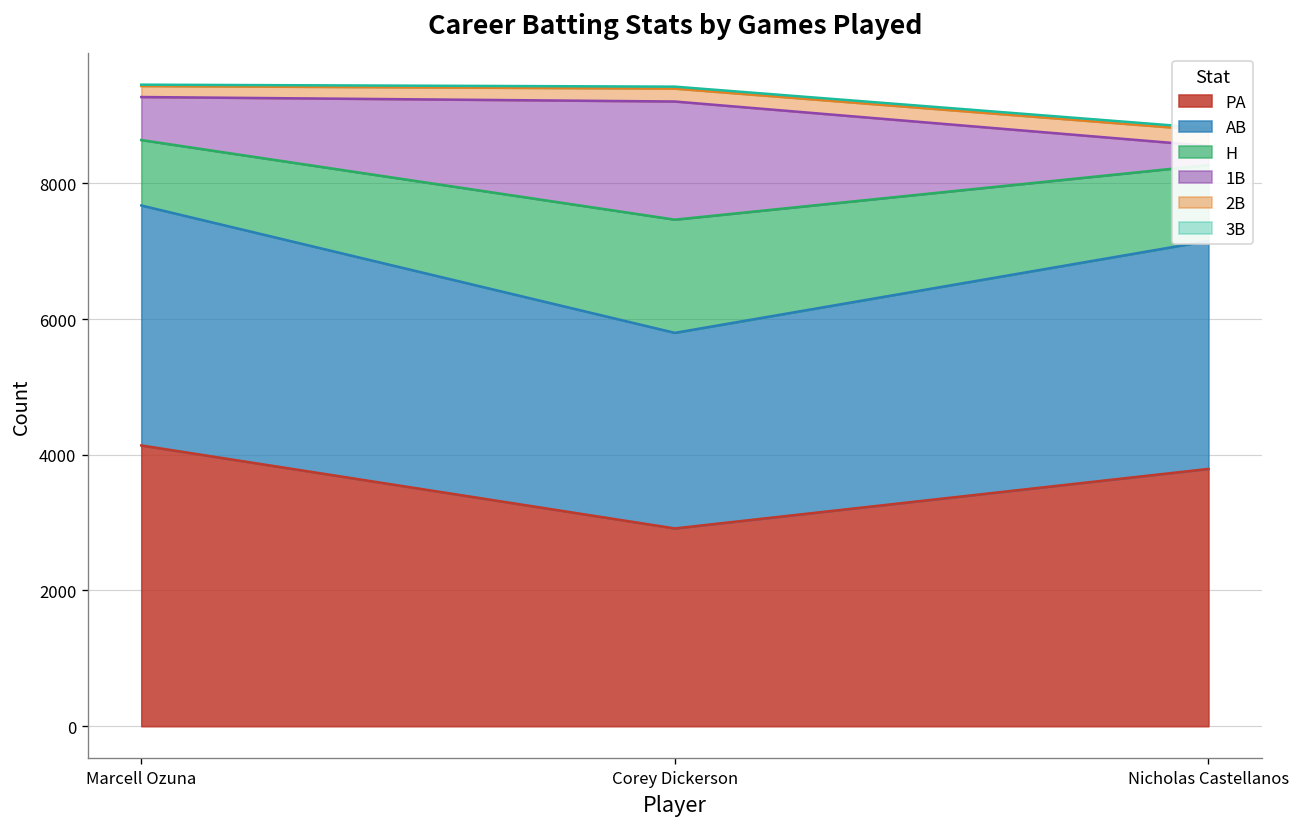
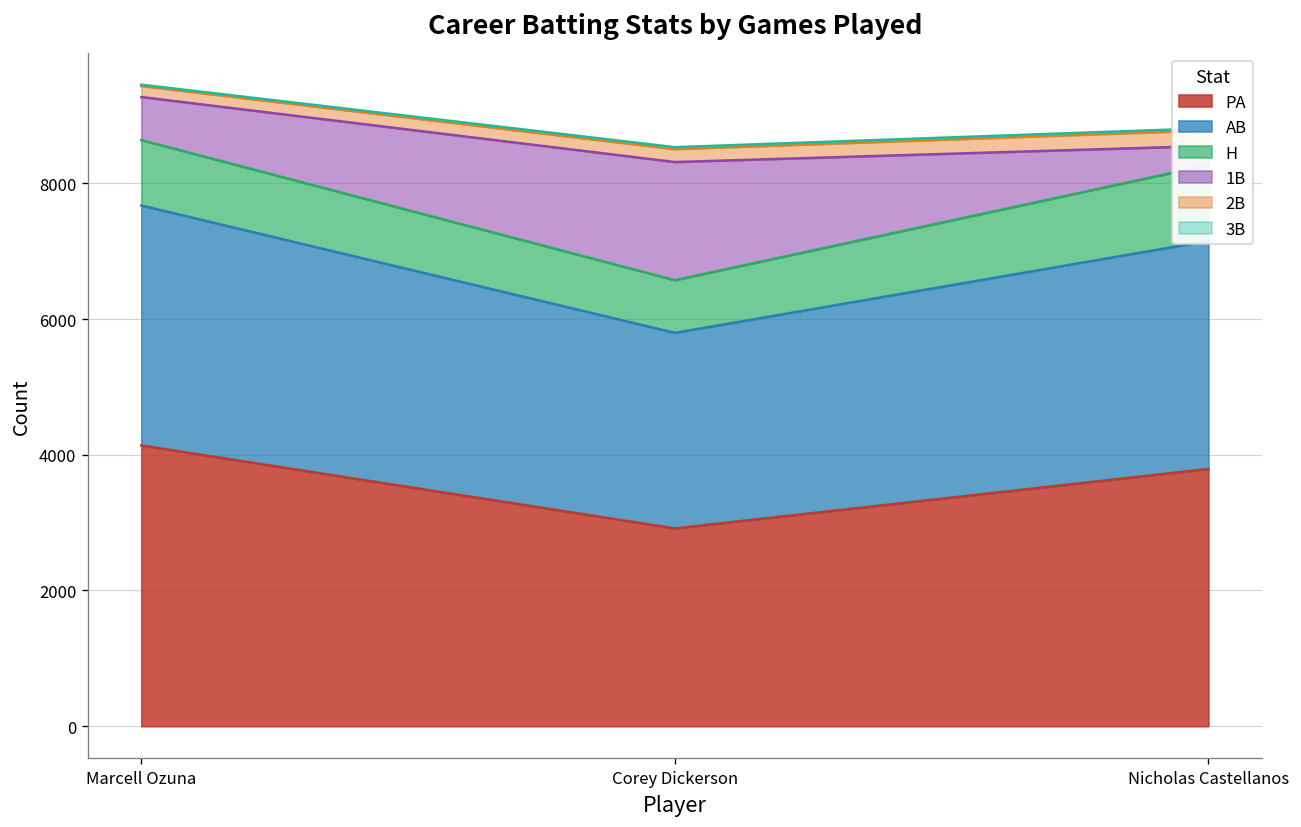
  {
    "PA": {
      "Marcell Ozuna": 4100,
      "Corey Dickerson": 2900,
      "Nicholas Castellanos": 3800
    },
    "AB": {
      "Marcell Ozuna": 3500,
      "Corey Dickerson": 2900
    },
    "H": {
      "Marcell Ozuna": 1000,
-     "Corey Dickerson": 1700
+     "Corey Dickerson": 800
    },
    "1B": {
      "Marcell Ozuna": 600,
      "Corey Dickerson": 1700
    }
  }
